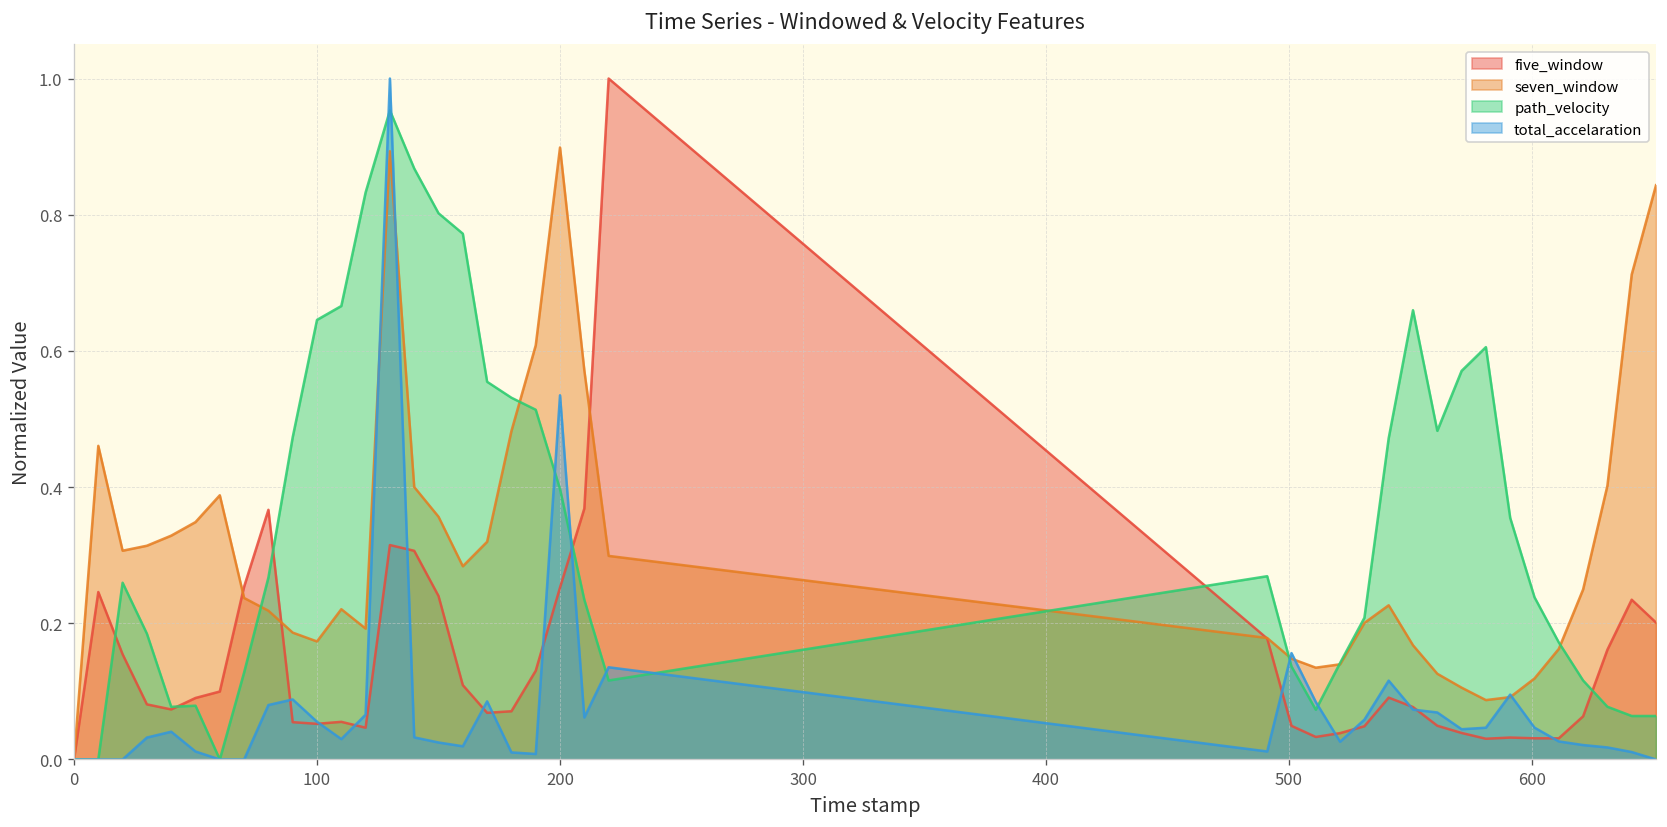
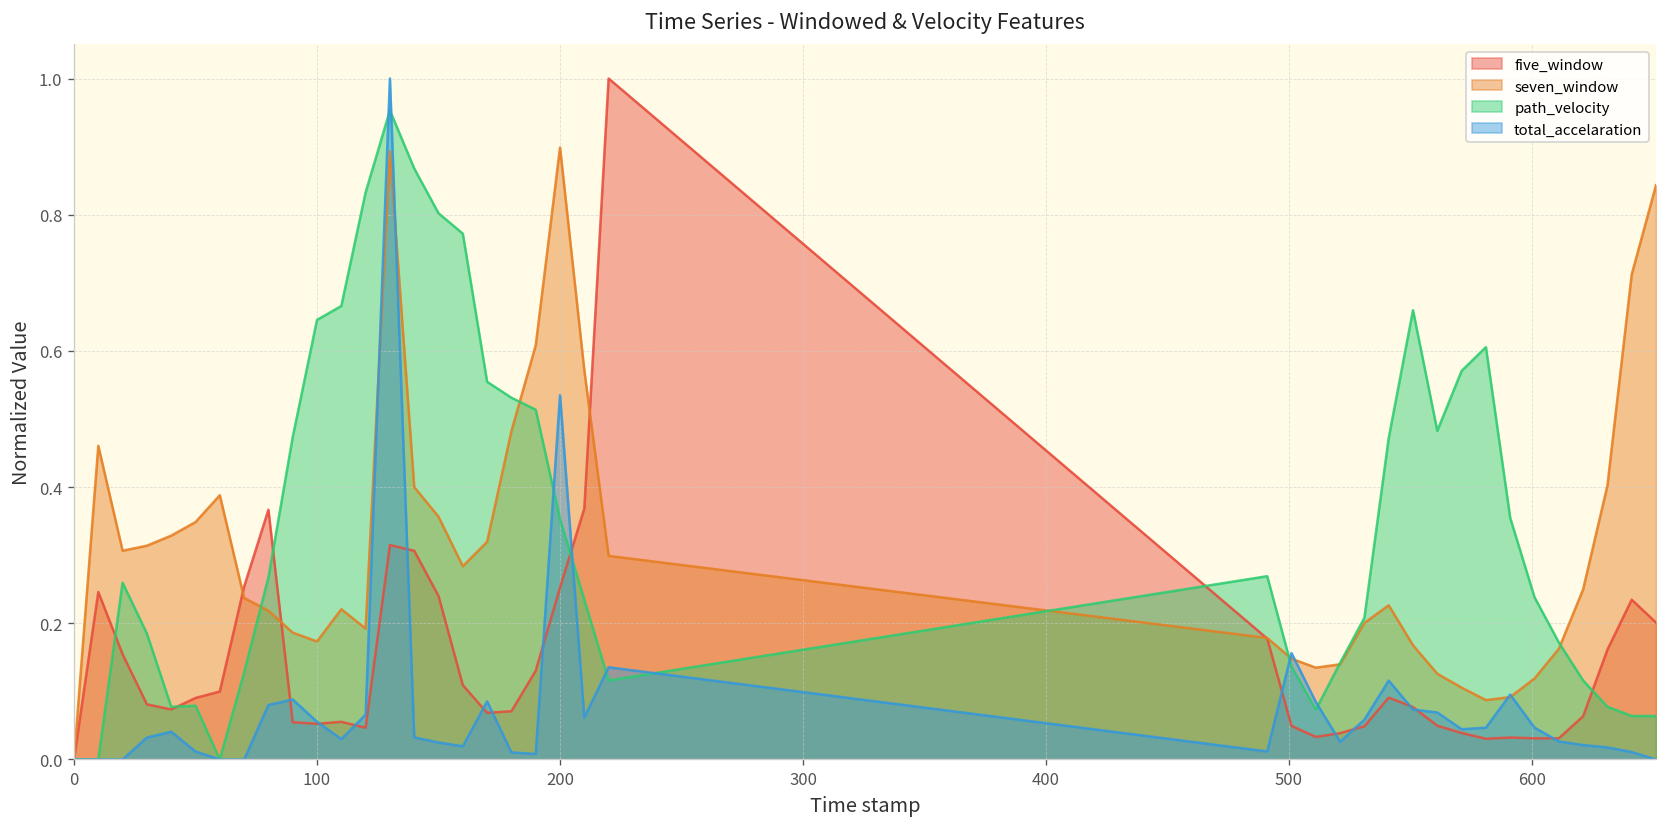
  {
    "path_velocity": {
      "100": 0.65,
-     "200": 0.40
+     "200": 0.35
    },
    "total_accelaration": {
      "200": 0.53
    }
  }
